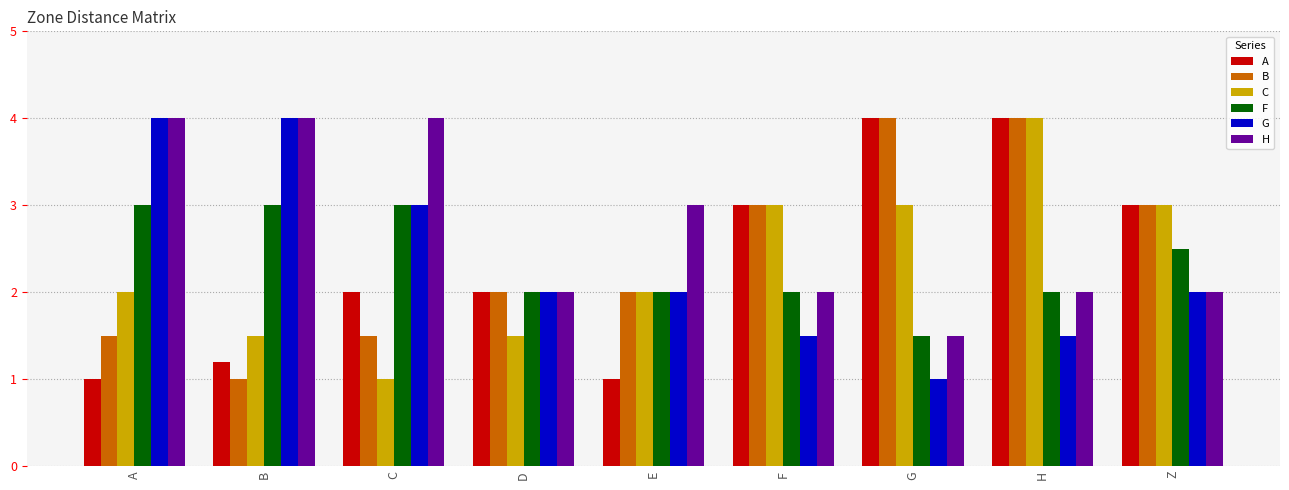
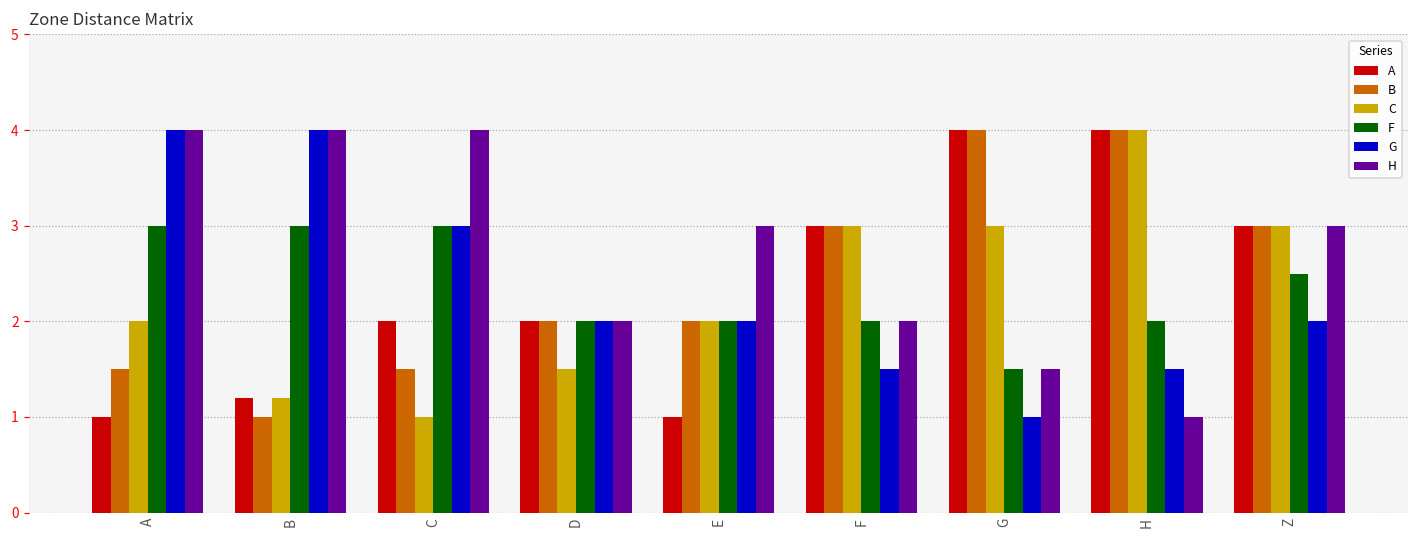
  {
    "A": {
      "A": 1.0,
      "B": 1.2,
      "C": 2.0,
      "D": 2.0,
      "E": 1.0,
      "F": 3.0,
      "G": 4.0,
      "H": 4.0,
      "Z": 3.0
    },
    "B": {
      "A": 1.5,
      "B": 1.0,
      "C": 1.5,
      "D": 2.0,
      "E": 2.0,
      "F": 3.0,
      "G": 4.0,
      "H": 4.0,
      "Z": 3.0
    },
    "C": {
      "A": 2.0,
-     "B": 1.5,
+     "B": 1.2,
      "C": 1.0,
      "D": 1.5,
      "E": 2.0,
      "F": 3.0,
      "G": 3.0,
      "H": 4.0,
      "Z": 3.0
    },
    "F": {
      "A": 3.0,
      "B": 3.0,
      "C": 3.0,
      "D": 2.0,
      "E": 2.0,
      "F": 2.0,
      "G": 1.5,
      "H": 2.0,
      "Z": 2.5
    },
    "G": {
      "A": 4.0,
      "B": 4.0,
      "C": 3.0,
      "D": 2.0,
      "E": 2.0,
      "F": 1.5,
      "G": 1.0,
      "H": 1.5,
      "Z": 2.0
    },
    "H": {
      "A": 4,
      "B": 4,
      "C": 4,
      "D": 2,
      "E": 3,
      "F": 2,
      "G": 1.5,
-     "H": 2,
-     "Z": 2
+     "H": 1,
+     "Z": 3
    }
  }
